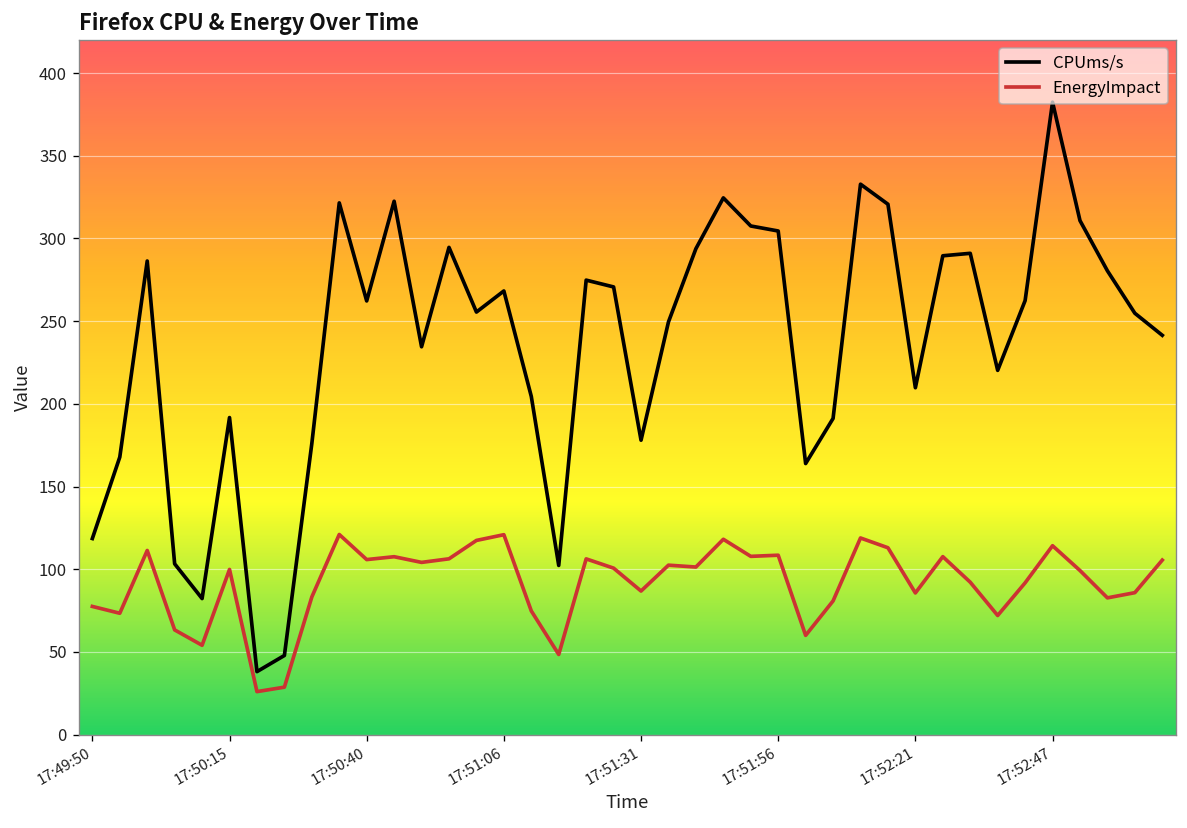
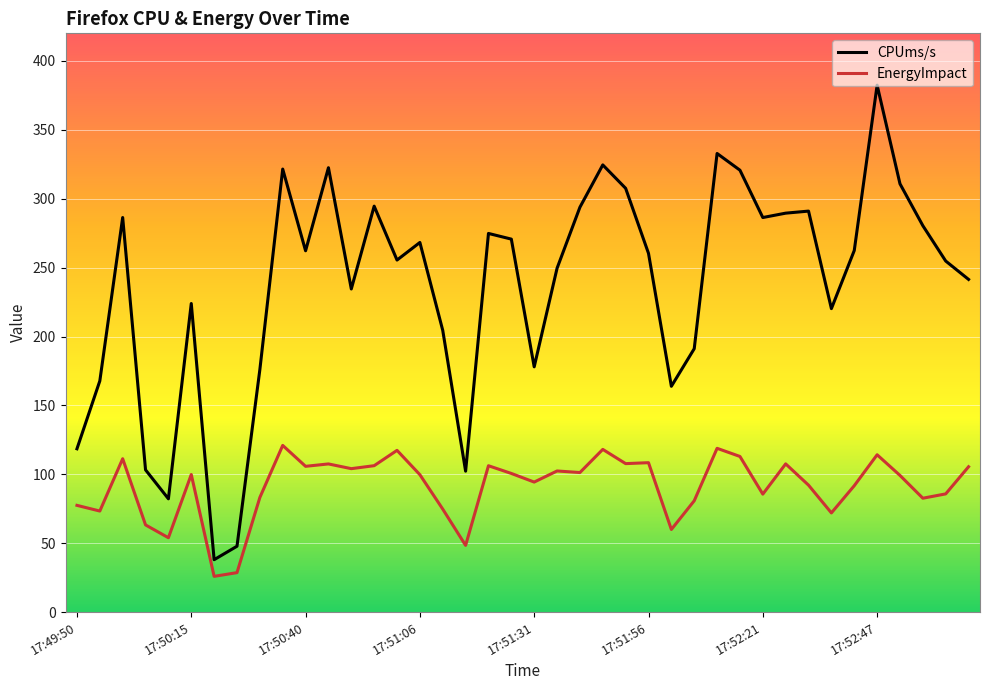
  {
    "CPUms/s": {
      "17:49:50": 119,
-     "17:50:15": 192,
+     "17:50:15": 224,
      "17:50:40": 262,
      "17:51:06": 268,
      "17:51:31": 178,
-     "17:51:56": 305,
-     "17:52:21": 210
+     "17:51:56": 260,
+     "17:52:21": 286
    },
    "EnergyImpact": {
      "17:49:50": 77,
      "17:50:15": 100,
      "17:50:40": 106,
-     "17:51:06": 121,
-     "17:51:31": 87,
+     "17:51:06": 100,
+     "17:51:31": 94,
      "17:51:56": 108,
      "17:52:21": 86,
      "17:52:47": 114
    }
  }
